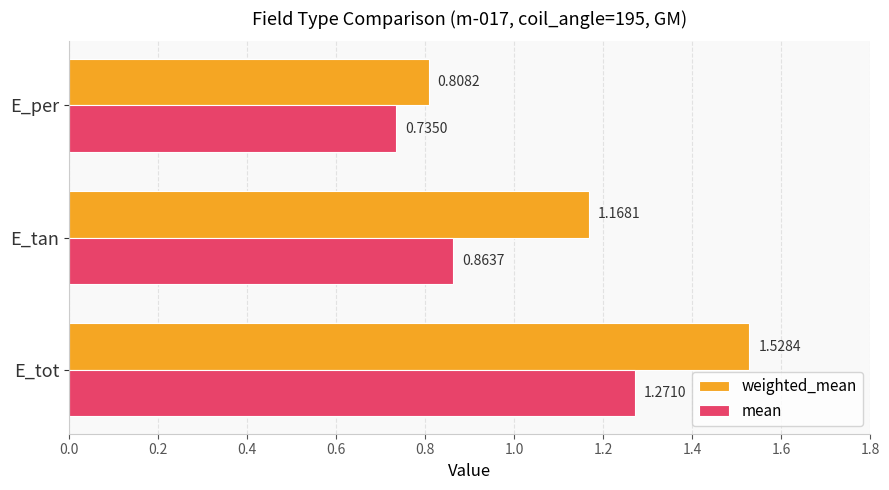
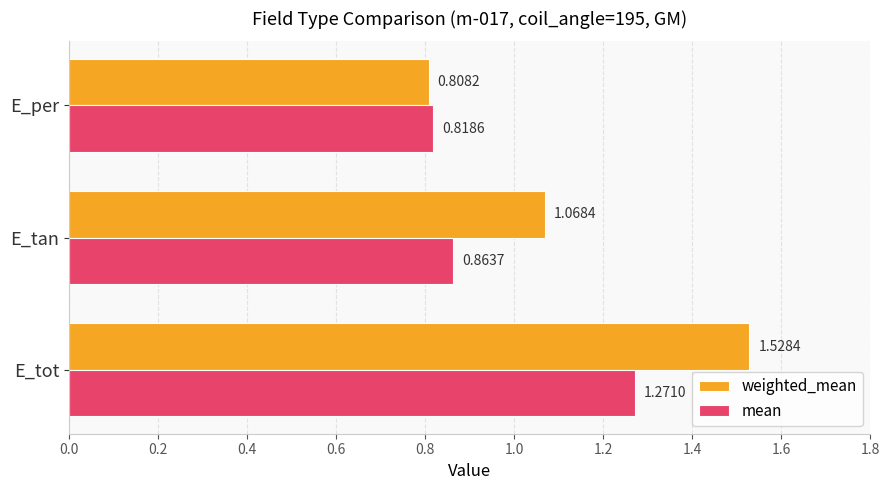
  {
    "weighted_mean": {
      "E_per": 0.8082,
-     "E_tan": 1.1681,
+     "E_tan": 1.0684,
      "E_tot": 1.5284
    },
    "mean": {
-     "E_per": 0.7350,
+     "E_per": 0.8186,
      "E_tan": 0.8637,
      "E_tot": 1.2710
    }
  }
